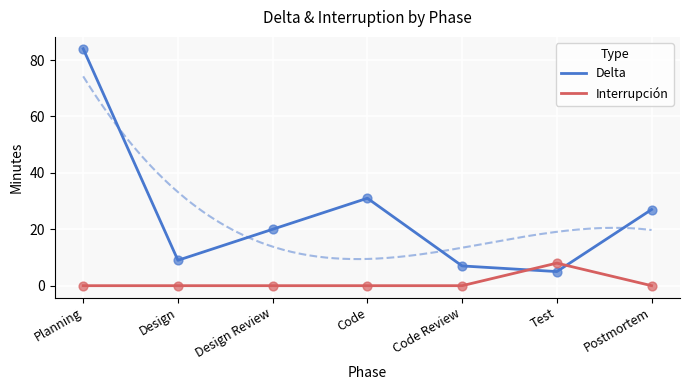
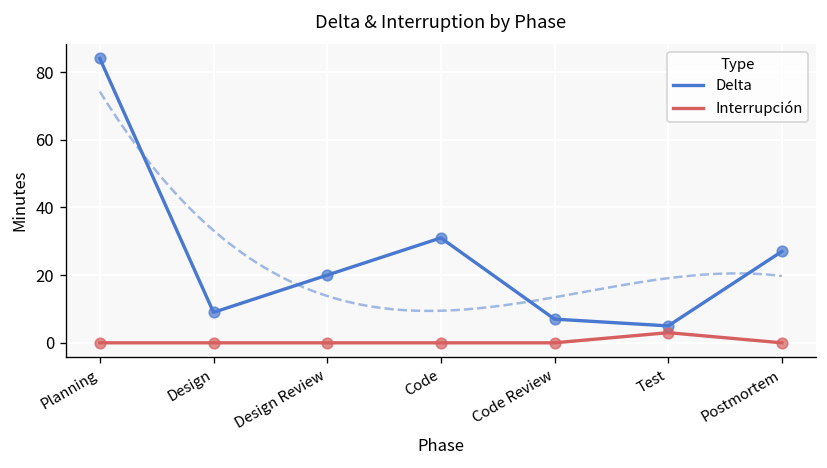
  {
    "Interrupción": {
      "Planning": 0,
      "Design": 0,
      "Design Review": 0,
      "Code": 0,
      "Code Review": 0,
-     "Test": 8,
+     "Test": 3,
      "Postmortem": 0
    }
  }
